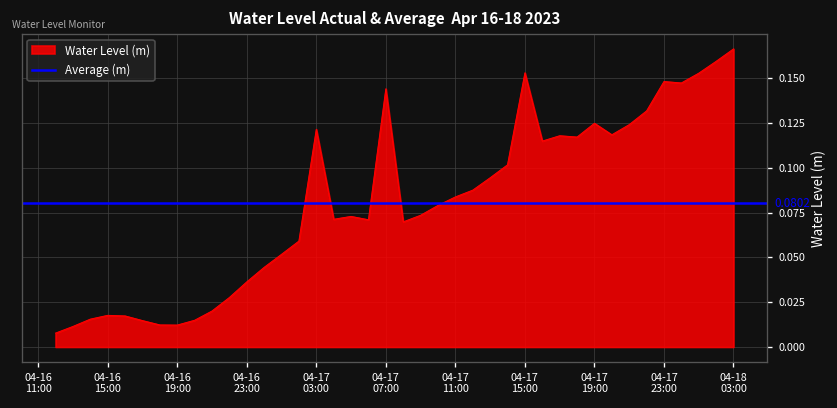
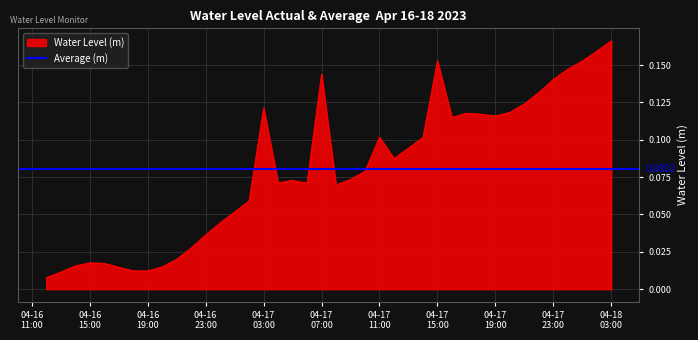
  {
    "04-16 15:00": 0.018,
    "04-16 19:00": 0.012,
    "04-16 23:00": 0.036,
    "04-17 03:00": 0.121,
    "04-17 07:00": 0.144,
-   "04-17 11:00": 0.084,
+   "04-17 11:00": 0.102,
    "04-17 15:00": 0.153,
-   "04-17 19:00": 0.125,
-   "04-17 23:00": 0.148,
+   "04-17 19:00": 0.116,
+   "04-17 23:00": 0.140,
    "04-18 03:00": 0.166
  }
